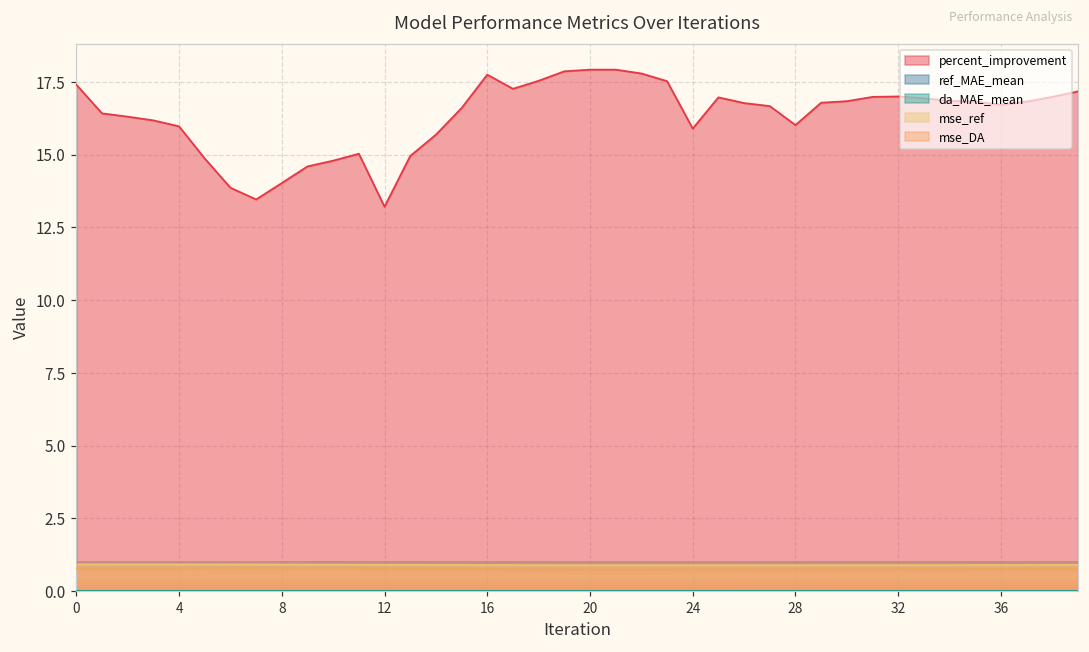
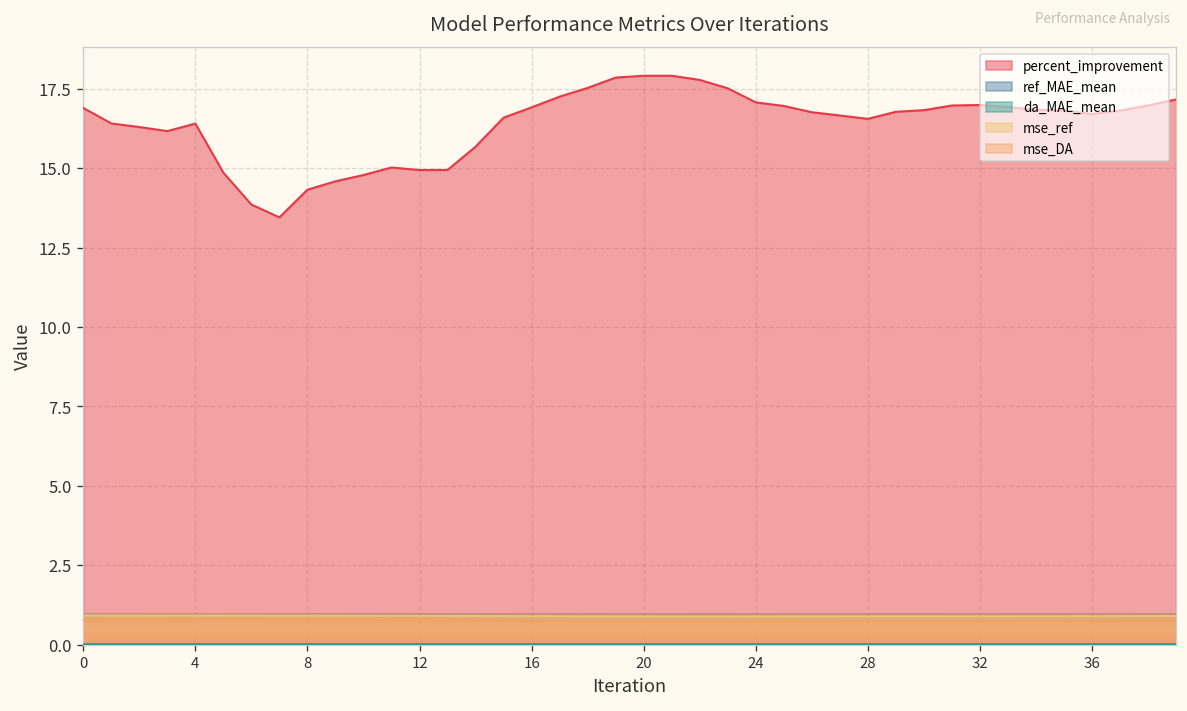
  {
    "percent_improvement": {
-     "0": 17.4,
-     "4": 16.0,
-     "8": 14.0,
-     "12": 13.2,
-     "16": 17.7,
+     "0": 16.9,
+     "4": 16.4,
+     "8": 14.3,
+     "12": 14.9,
+     "16": 16.9,
      "20": 17.9,
-     "24": 15.9,
-     "28": 16.0,
+     "24": 17.1,
+     "28": 16.6,
      "32": 17.0
    },
    "da_MAE_mean": {
      "0": 0.0,
      "4": 0.0,
      "8": 0.0,
      "12": 0.0,
      "16": 0.0,
      "20": 0.0,
      "24": 0.0,
      "28": 0.0,
      "32": 0.0,
      "36": 0.0
    }
  }
